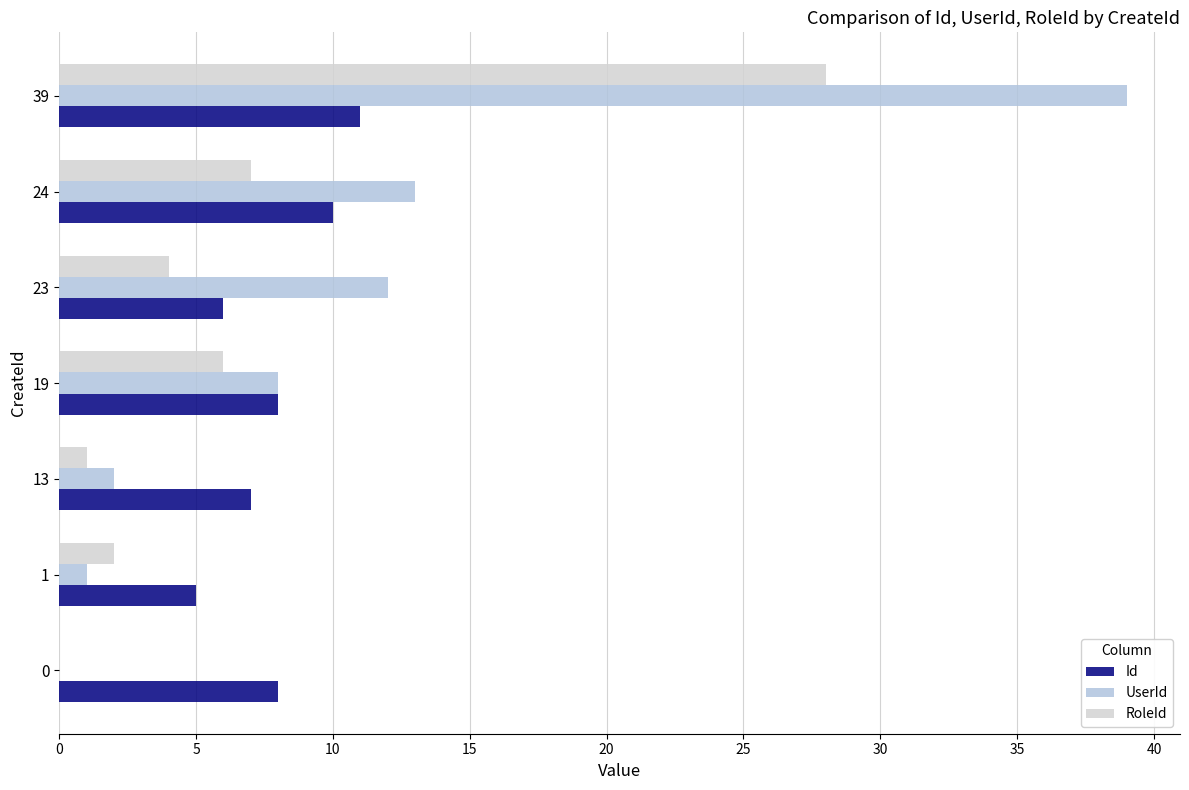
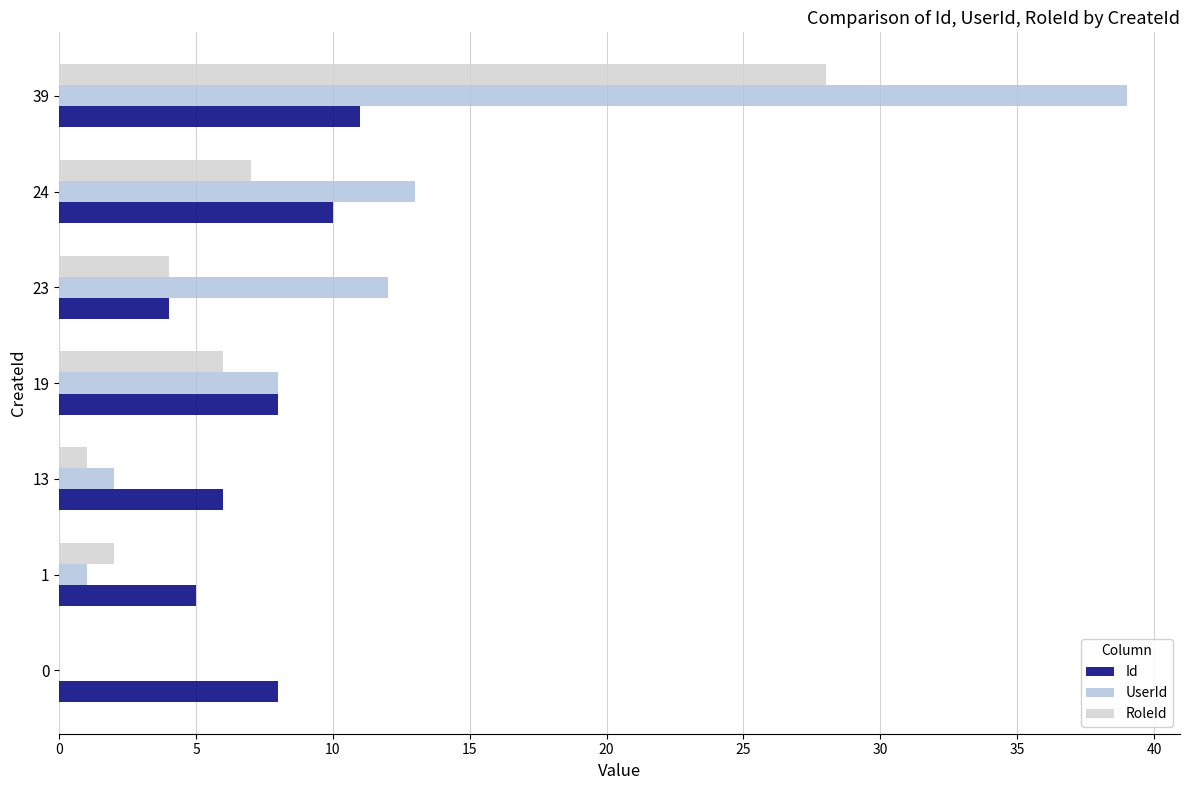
  {
    "Id": {
      "39": 11,
      "24": 10,
-     "23": 6,
+     "23": 4,
      "19": 8,
-     "13": 7,
+     "13": 6,
      "1": 5,
      "0": 8
    }
  }
